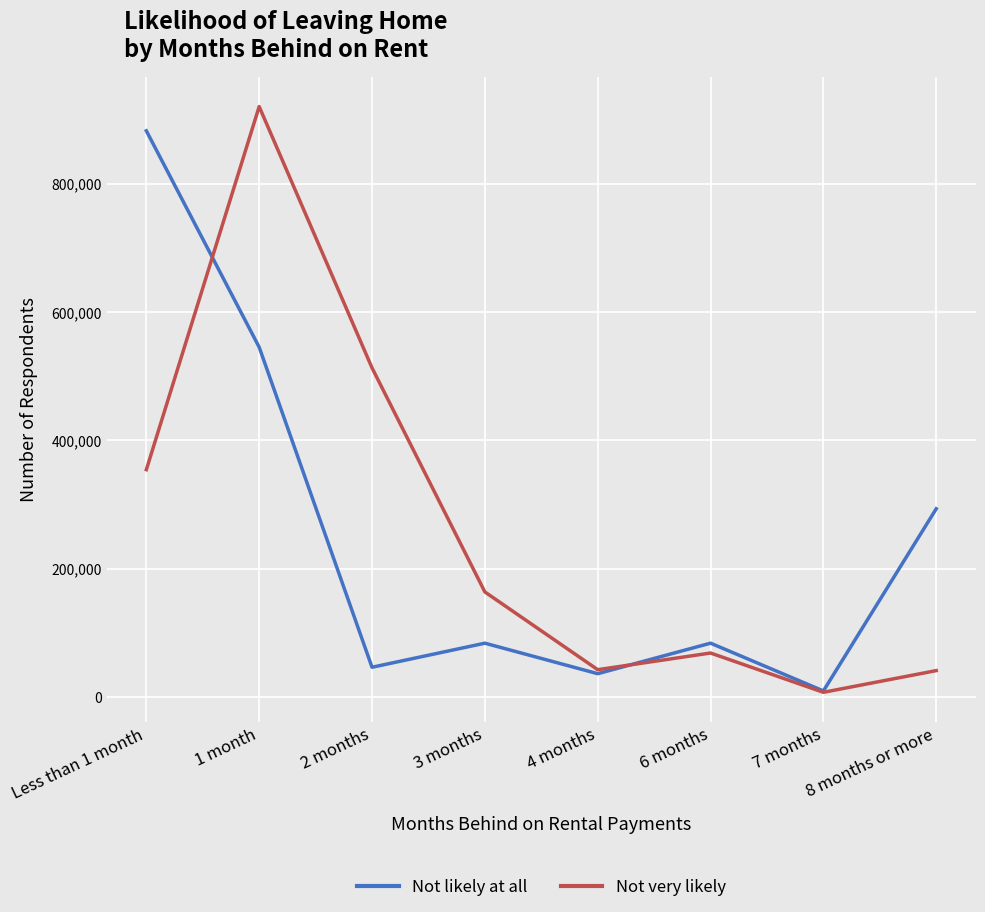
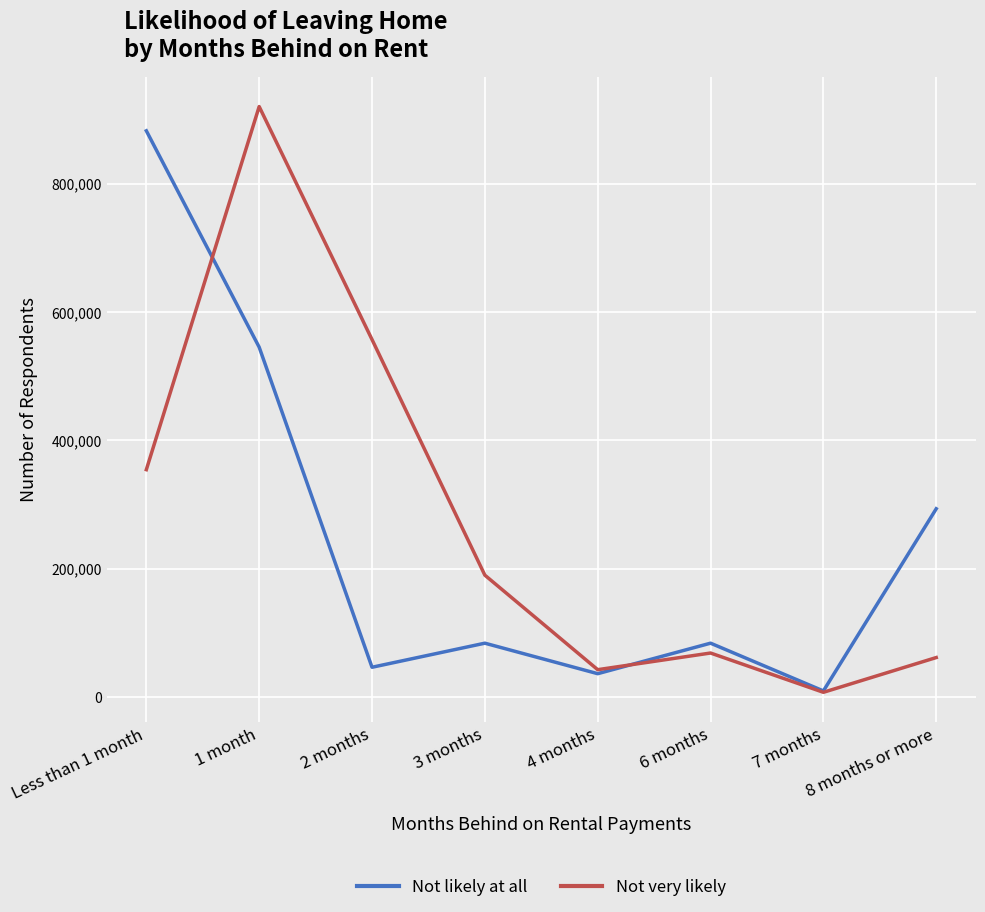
  {
    "Not likely at all": {
      "Less than 1 month": "880,000",
      "1 month": "550,000",
      "2 months": "50,000",
      "3 months": "80,000",
      "4 months": "40,000",
      "6 months": "80,000",
      "8 months or more": "290,000"
    },
    "Not very likely": {
      "Less than 1 month": "350,000",
      "1 month": "920,000",
-     "2 months": "510,000",
-     "3 months": "160,000",
+     "2 months": "560,000",
+     "3 months": "190,000",
      "4 months": "40,000",
      "6 months": "70,000",
-     "8 months or more": "40,000"
+     "8 months or more": "60,000"
    }
  }
